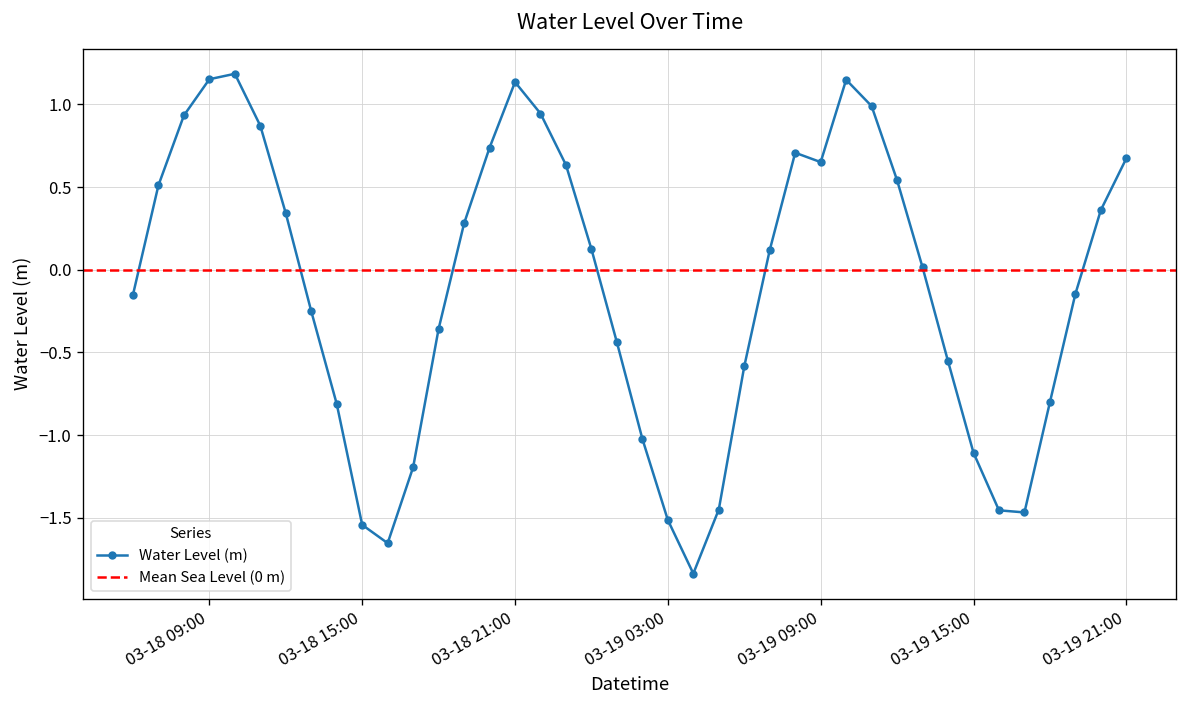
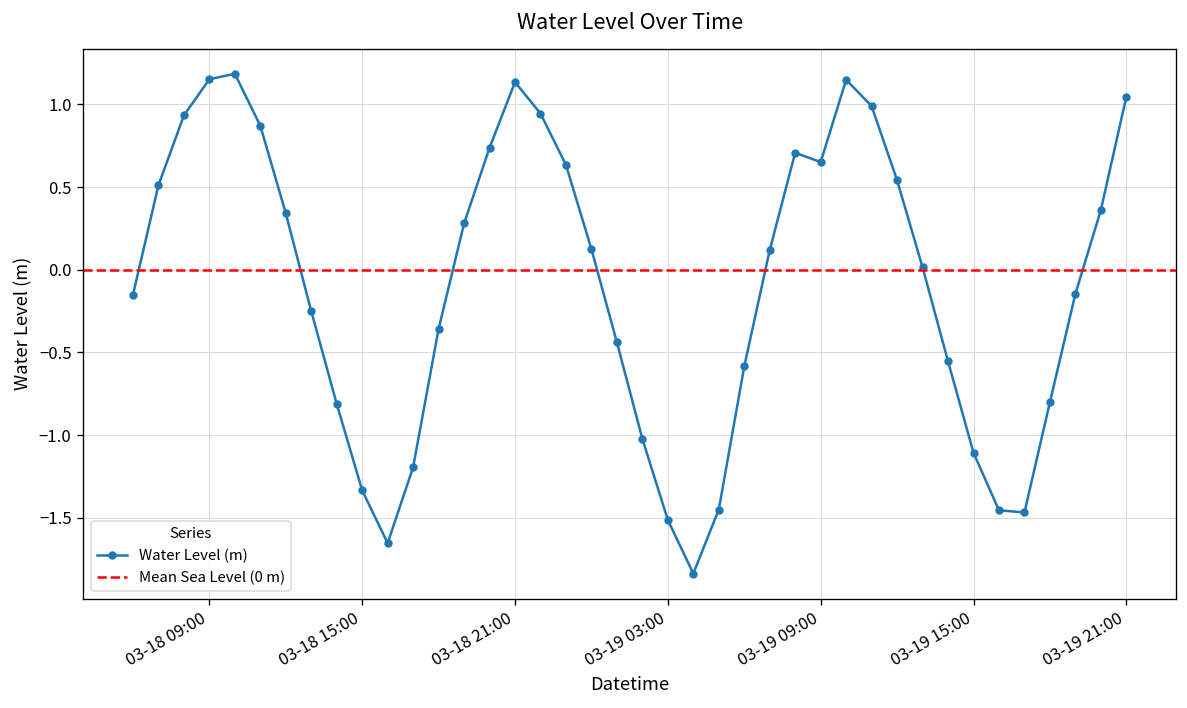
  {
    "03-18 09:00": 1.15,
-   "03-18 15:00": -1.54,
+   "03-18 15:00": -1.33,
    "03-18 21:00": 1.13,
    "03-19 03:00": -1.51,
    "03-19 09:00": 0.65,
    "03-19 15:00": -1.11,
-   "03-19 21:00": 0.67
+   "03-19 21:00": 1.05
  }
